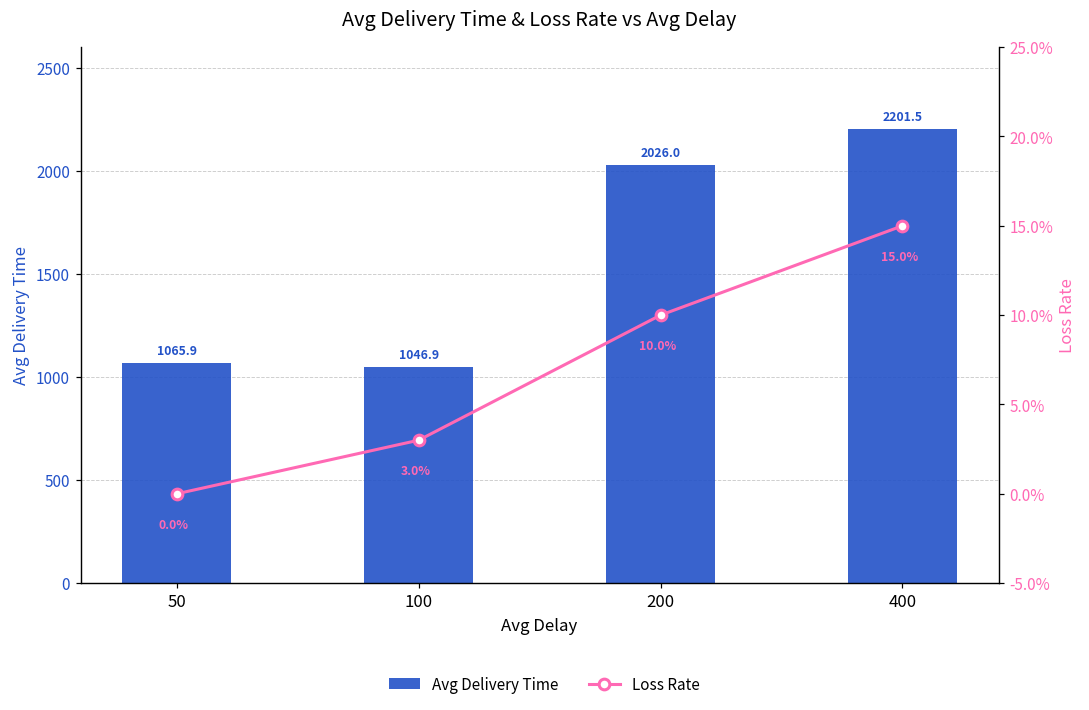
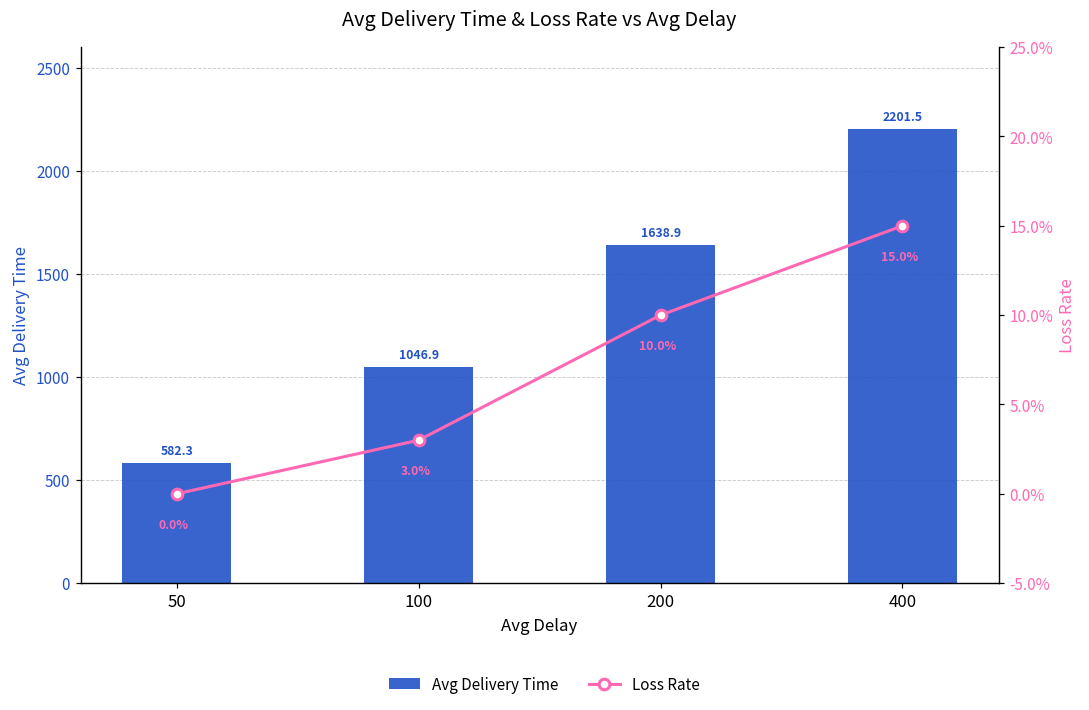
  {
    "Avg Delivery Time": {
-     "50": "1065.9",
+     "50": "582.3",
      "100": "1046.9",
-     "200": "2026.0",
+     "200": "1638.9",
      "400": "2201.5"
    },
    "Loss Rate": {
      "50": "0.0%",
      "100": "3.0%",
      "200": "10.0%",
      "400": "15.0%"
    }
  }
